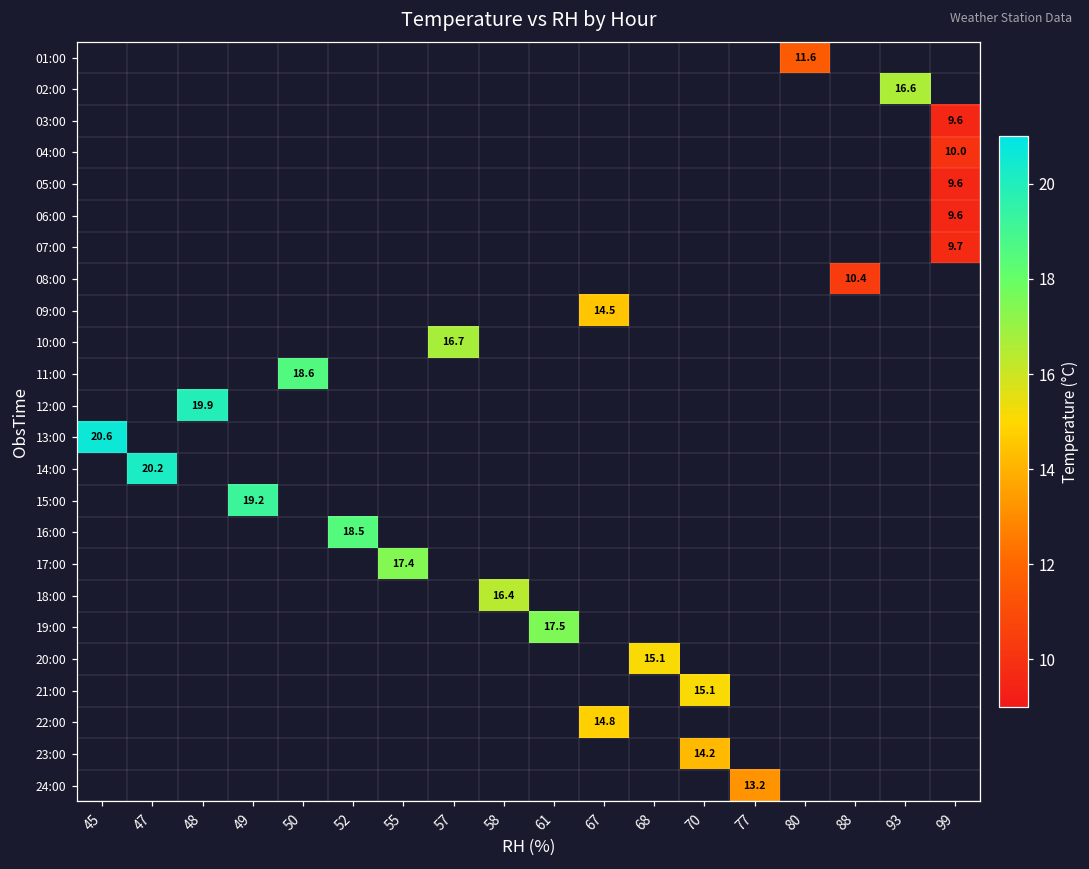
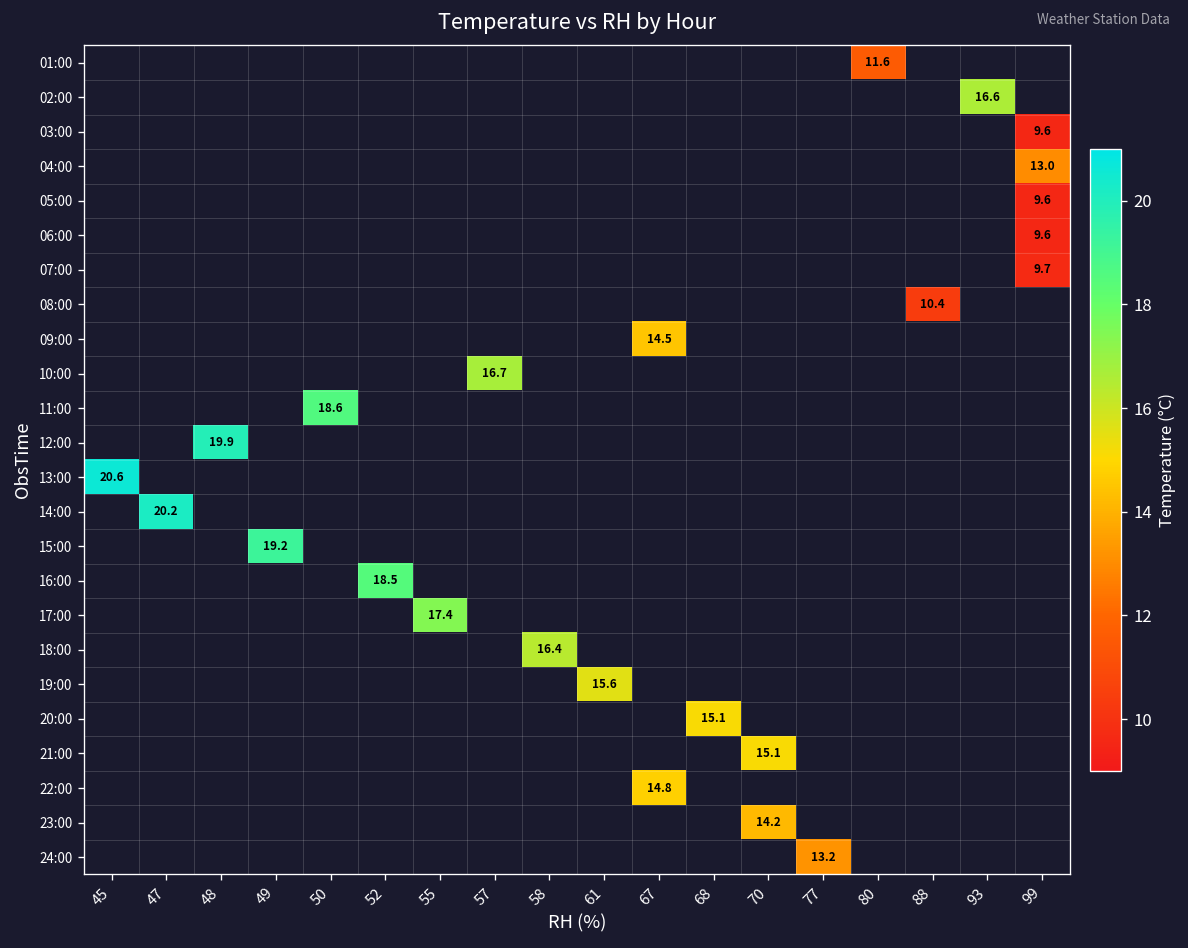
  {
    "01:00": {
      "80": 11.6
    },
    "02:00": {
      "93": 16.6
    },
    "03:00": {
      "99": 9.6
    },
    "04:00": {
-     "99": 10.0
+     "99": 13.0
    },
    "05:00": {
      "99": 9.6
    },
    "06:00": {
      "99": 9.6
    },
    "07:00": {
      "99": 9.7
    },
    "08:00": {
      "88": 10.4
    },
    "09:00": {
      "67": 14.5
    },
    "10:00": {
      "57": 16.7
    },
    "11:00": {
      "50": 18.6
    },
    "12:00": {
      "48": 19.9
    },
    "13:00": {
      "45": 20.6
    },
    "14:00": {
      "47": 20.2
    },
    "15:00": {
      "49": 19.2
    },
    "16:00": {
      "52": 18.5
    },
    "17:00": {
      "55": 17.4
    },
    "18:00": {
      "58": 16.4
    },
    "19:00": {
-     "61": 17.5
+     "61": 15.6
    },
    "20:00": {
      "68": 15.1
    },
    "21:00": {
      "70": 15.1
    },
    "22:00": {
      "67": 14.8
    },
    "23:00": {
      "70": 14.2
    },
    "24:00": {
      "77": 13.2
    }
  }
